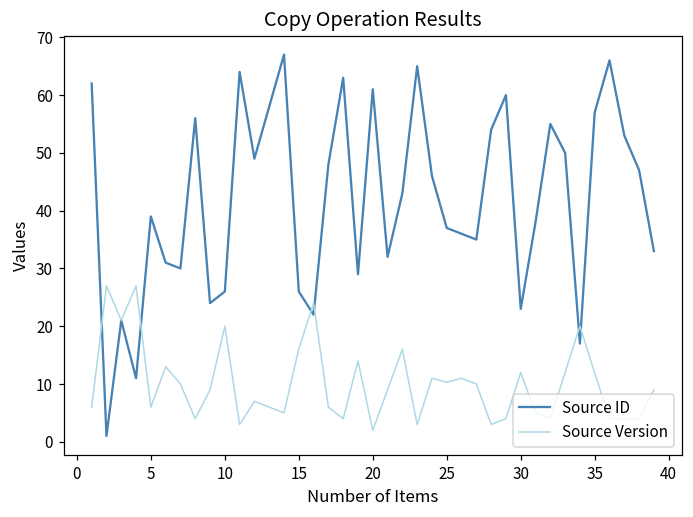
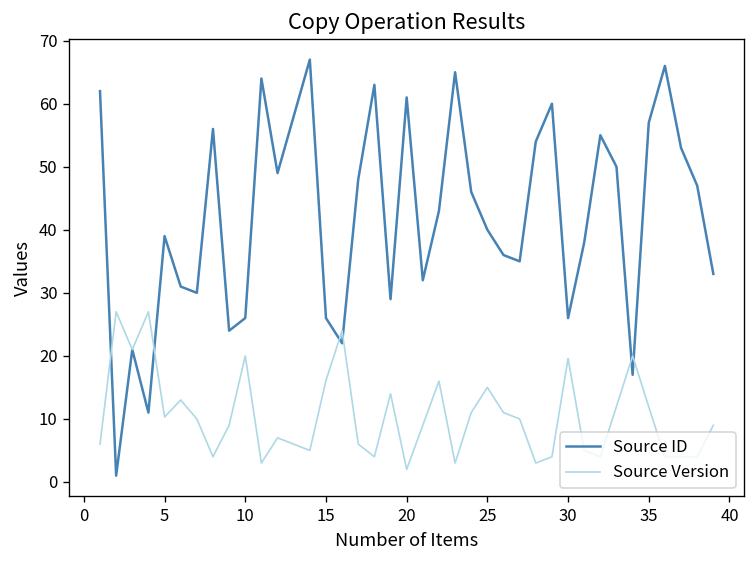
  {
    "Source ID": {
      "5": 39,
      "10": 26,
      "15": 26,
      "20": 61,
-     "25": 37,
-     "30": 23,
+     "25": 40,
+     "30": 26,
      "35": 57
    },
    "Source Version": {
-     "5": 6,
+     "5": 10,
      "10": 20,
      "15": 16,
      "20": 2,
-     "25": 10,
-     "30": 12,
+     "25": 15,
+     "30": 20,
      "35": 12
    }
  }
